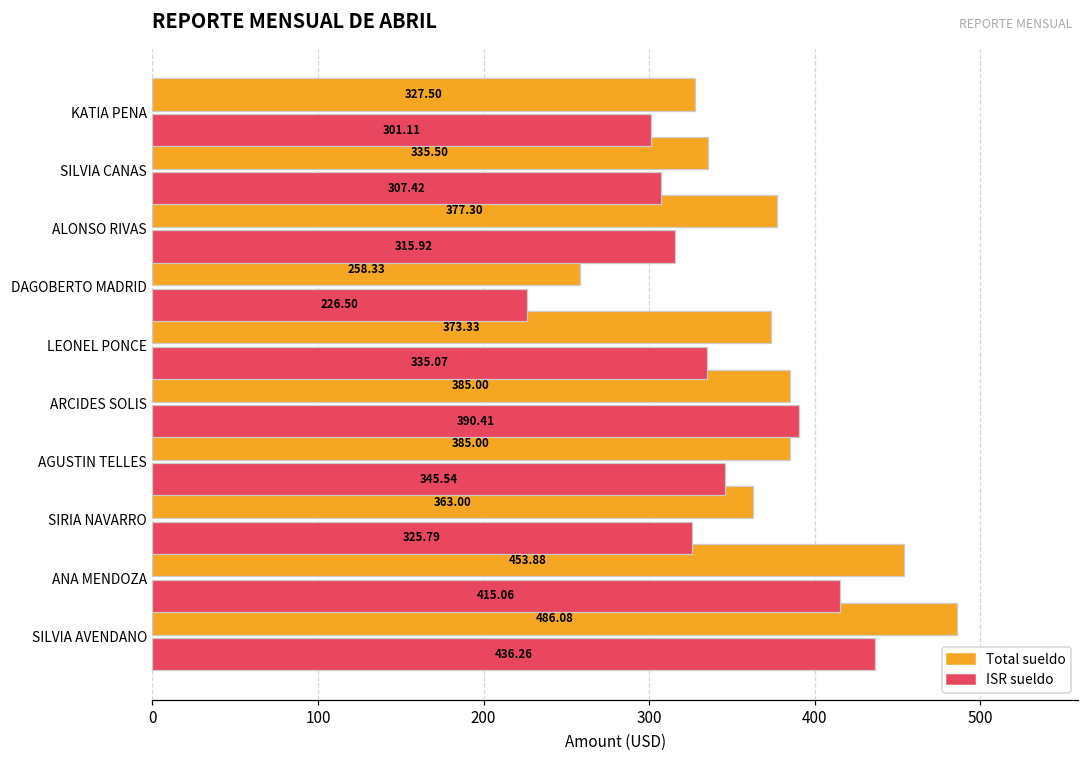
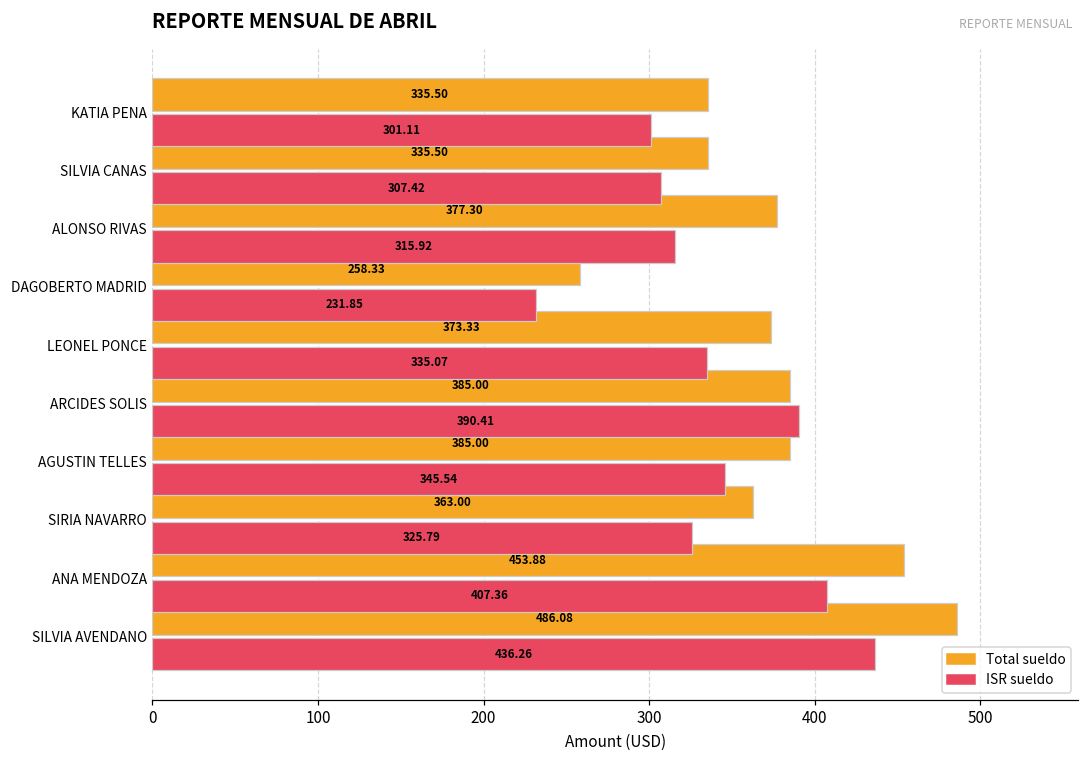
  {
    "Total sueldo": {
-     "KATIA PENA": 327.50,
+     "KATIA PENA": 335.50,
      "SILVIA CANAS": 335.50,
      "ALONSO RIVAS": 377.30,
      "DAGOBERTO MADRID": 258.33,
      "LEONEL PONCE": 373.33,
      "ARCIDES SOLIS": 385.00,
      "AGUSTIN TELLES": 385.00,
      "SIRIA NAVARRO": 363.00,
      "ANA MENDOZA": 453.88,
      "SILVIA AVENDANO": 486.08
    },
    "ISR sueldo": {
      "KATIA PENA": 301.11,
      "SILVIA CANAS": 307.42,
      "ALONSO RIVAS": 315.92,
-     "DAGOBERTO MADRID": 226.50,
+     "DAGOBERTO MADRID": 231.85,
      "LEONEL PONCE": 335.07,
      "ARCIDES SOLIS": 390.41,
      "AGUSTIN TELLES": 345.54,
      "SIRIA NAVARRO": 325.79,
-     "ANA MENDOZA": 415.06,
+     "ANA MENDOZA": 407.36,
      "SILVIA AVENDANO": 436.26
    }
  }
